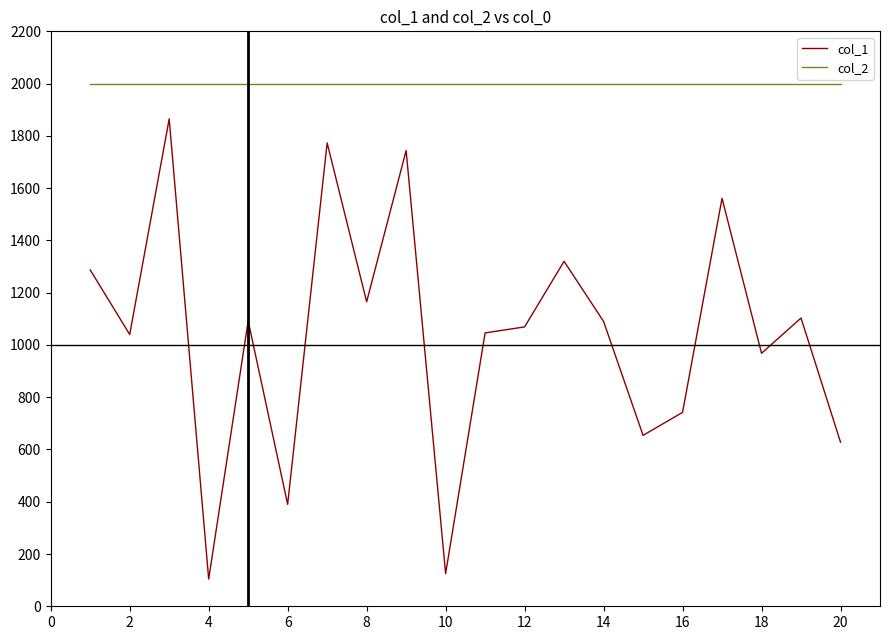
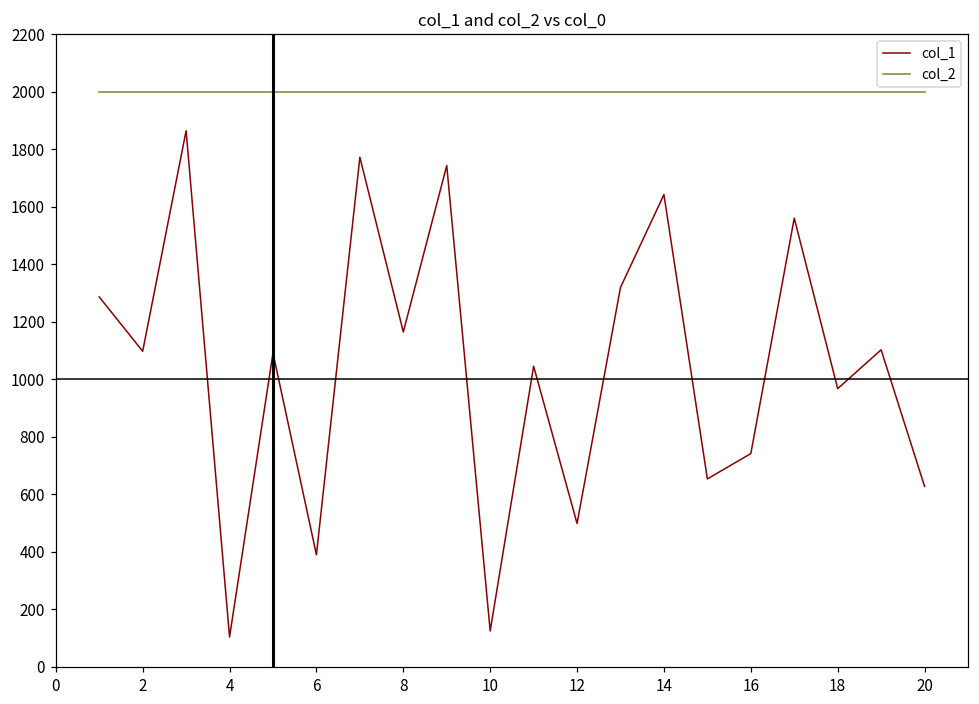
  {
    "col_1": {
-     "2": 1040,
+     "2": 1100,
      "4": 100,
      "6": 390,
      "8": 1170,
      "10": 130,
-     "12": 1070,
-     "14": 1090,
+     "12": 500,
+     "14": 1640,
      "16": 740,
      "18": 970,
      "20": 630
    },
    "col_2": {
      "2": 2000,
      "4": 2000,
      "6": 2000,
      "8": 2000,
      "10": 2000,
      "12": 2000,
      "14": 2000,
      "16": 2000,
      "18": 2000,
      "20": 2000
    }
  }
